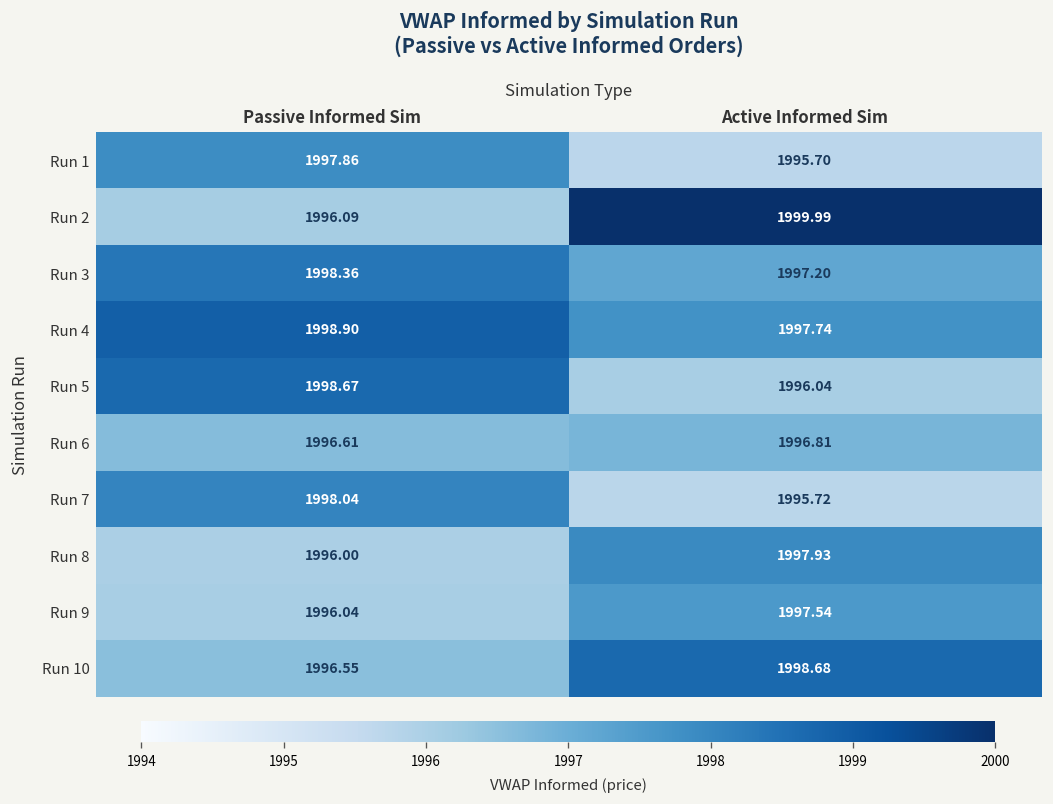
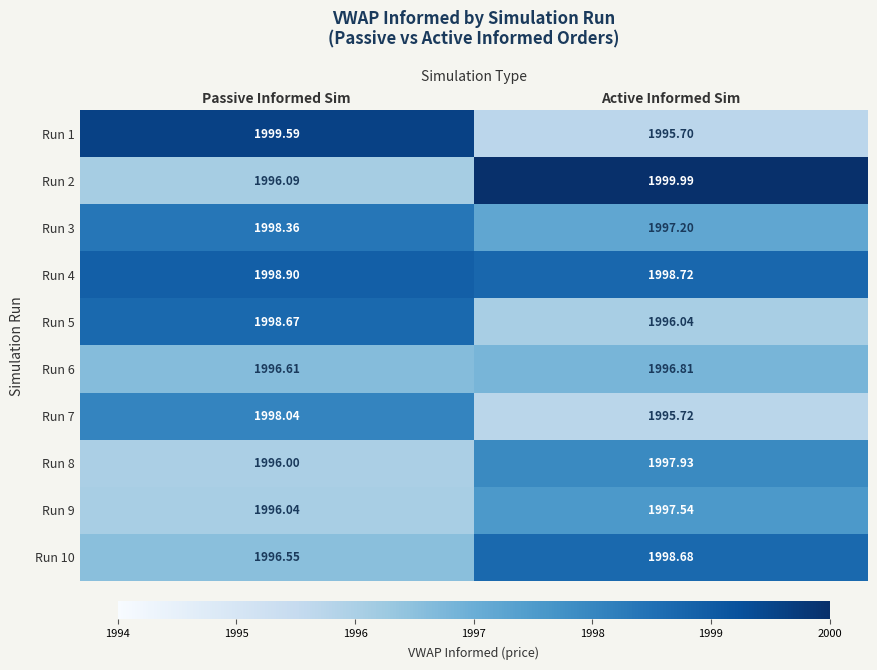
  {
    "Run 1": {
-     "Passive Informed Sim": 1997.86,
+     "Passive Informed Sim": 1999.59,
      "Active Informed Sim": 1995.70
    },
    "Run 2": {
      "Passive Informed Sim": 1996.09,
      "Active Informed Sim": 1999.99
    },
    "Run 3": {
      "Passive Informed Sim": 1998.36,
      "Active Informed Sim": 1997.20
    },
    "Run 4": {
      "Passive Informed Sim": 1998.90,
-     "Active Informed Sim": 1997.74
+     "Active Informed Sim": 1998.72
    },
    "Run 5": {
      "Passive Informed Sim": 1998.67,
      "Active Informed Sim": 1996.04
    },
    "Run 6": {
      "Passive Informed Sim": 1996.61,
      "Active Informed Sim": 1996.81
    },
    "Run 7": {
      "Passive Informed Sim": 1998.04,
      "Active Informed Sim": 1995.72
    },
    "Run 8": {
      "Passive Informed Sim": 1996.00,
      "Active Informed Sim": 1997.93
    },
    "Run 9": {
      "Passive Informed Sim": 1996.04,
      "Active Informed Sim": 1997.54
    },
    "Run 10": {
      "Passive Informed Sim": 1996.55,
      "Active Informed Sim": 1998.68
    }
  }
